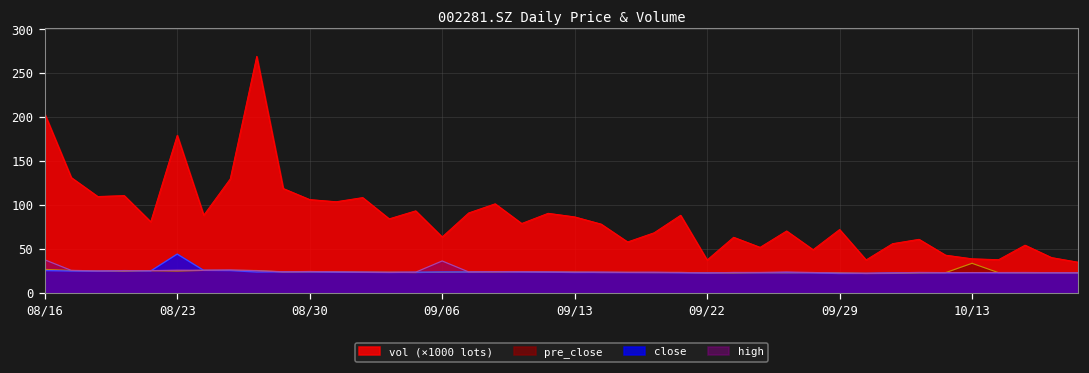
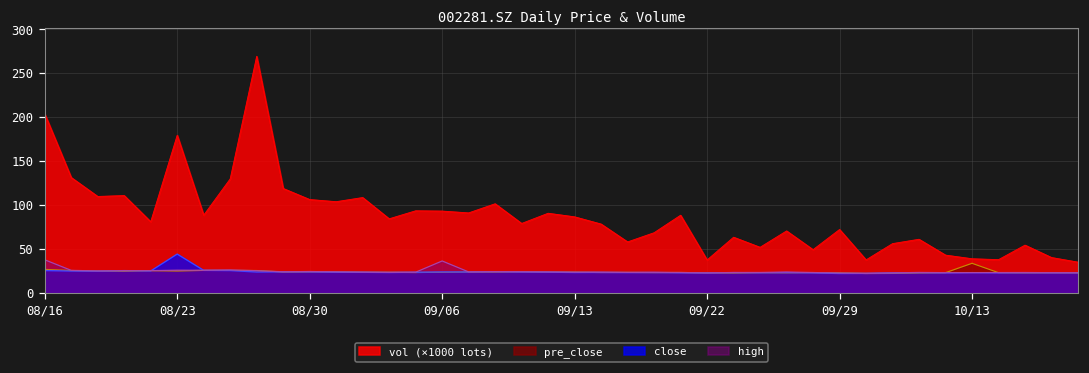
  {
    "vol (×1000 lots)": {
      "08/16": 200,
      "08/23": 180,
      "08/30": 110,
-     "09/06": 60,
+     "09/06": 90,
      "09/13": 90,
      "09/22": 40,
      "09/29": 70,
      "10/13": 40
    },
    "pre_close": {
      "10/13": 30
    },
    "close": {
      "08/23": 40
    },
    "high": {
      "08/16": 40,
      "09/06": 40
    }
  }
